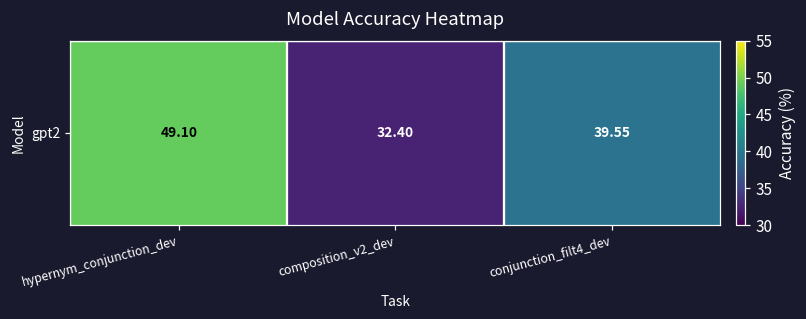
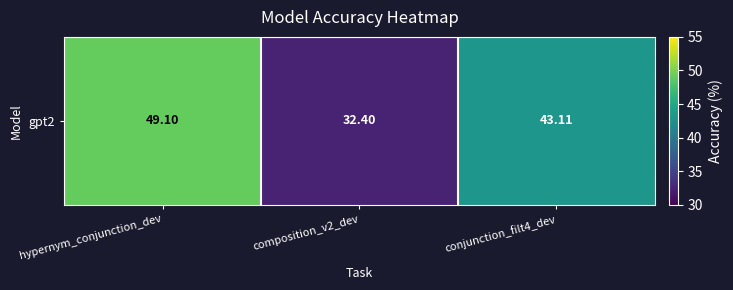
  {
    "gpt2": {
      "hypernym_conjunction_dev": 49.10,
      "composition_v2_dev": 32.40,
-     "conjunction_filt4_dev": 39.55
+     "conjunction_filt4_dev": 43.11
    }
  }
